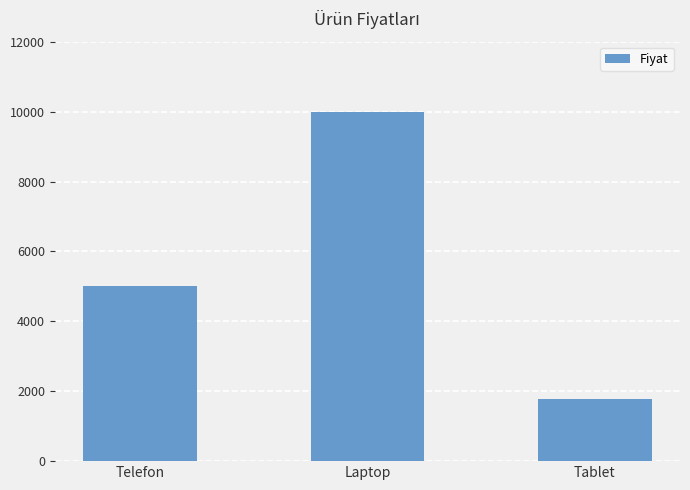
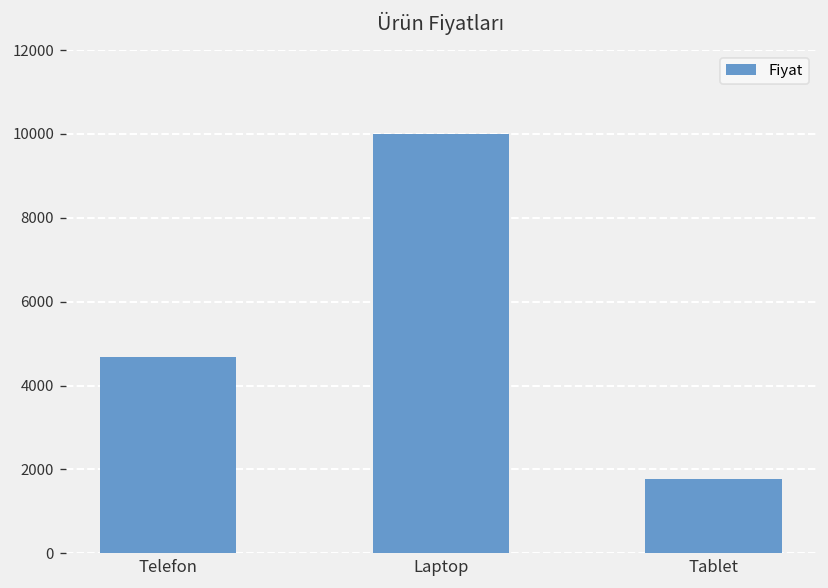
  {
-   "Telefon": 5000,
+   "Telefon": 4700,
    "Laptop": 10000,
    "Tablet": 1800
  }
